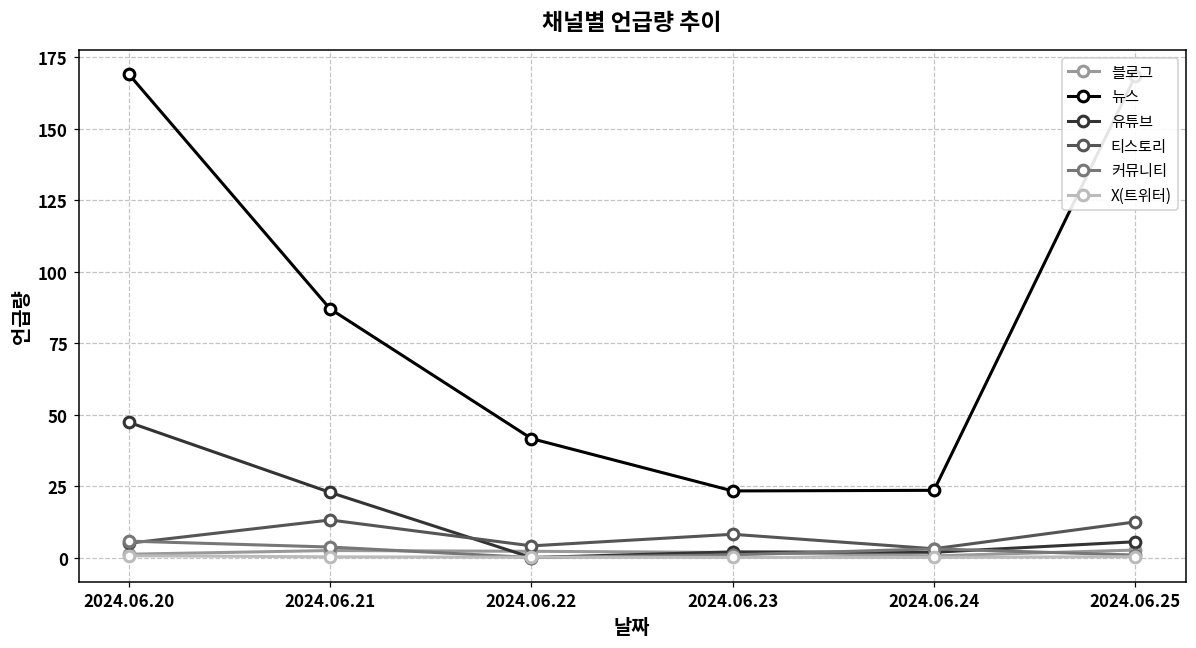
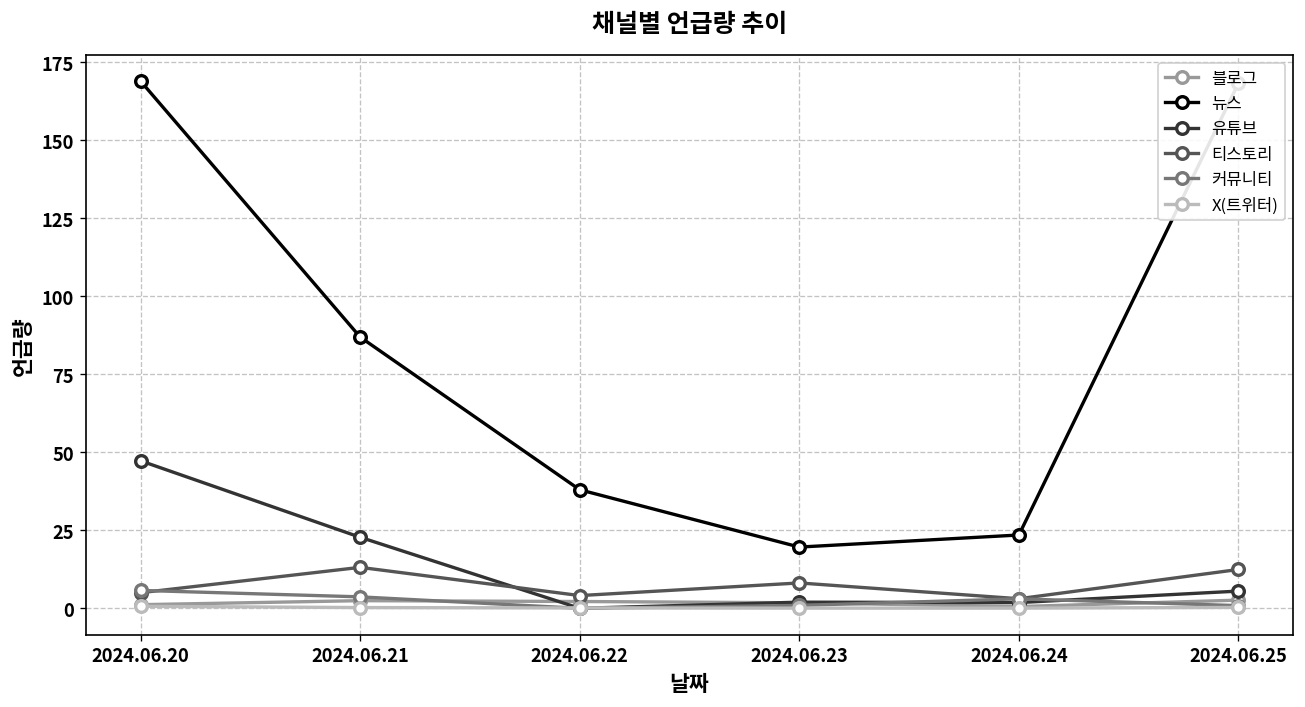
  {
    "뉴스": {
      "2024.06.20": 169,
      "2024.06.21": 87,
-     "2024.06.22": 42,
-     "2024.06.23": 23,
+     "2024.06.22": 38,
+     "2024.06.23": 20,
      "2024.06.24": 24
    }
  }
